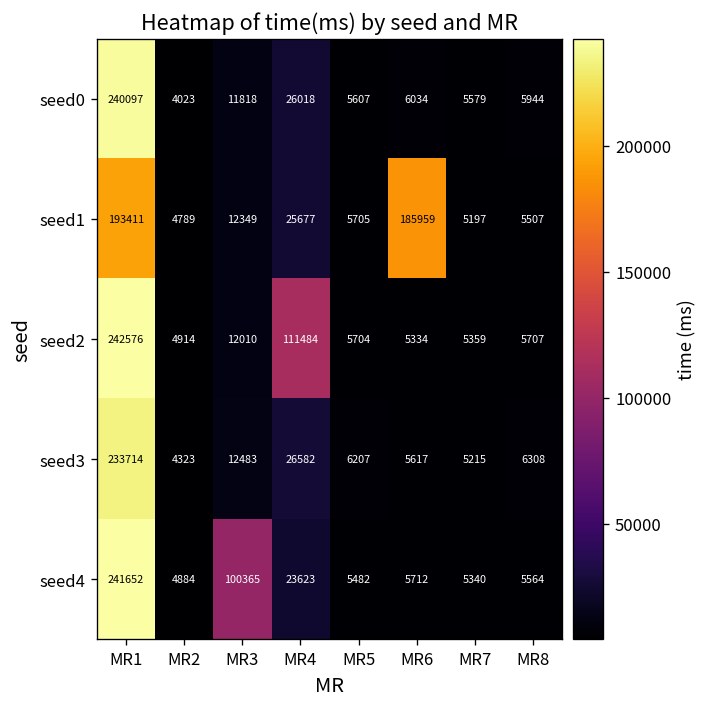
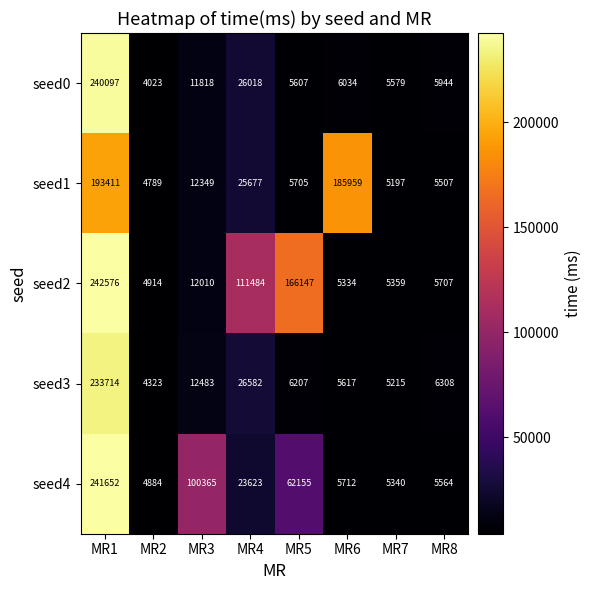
  {
    "seed0": {
      "MR1": 240097,
      "MR2": 4023,
      "MR3": 11818,
      "MR4": 26018,
      "MR5": 5607,
      "MR6": 6034,
      "MR7": 5579,
      "MR8": 5944
    },
    "seed1": {
      "MR1": 193411,
      "MR2": 4789,
      "MR3": 12349,
      "MR4": 25677,
      "MR5": 5705,
      "MR6": 185959,
      "MR7": 5197,
      "MR8": 5507
    },
    "seed2": {
      "MR1": 242576,
      "MR2": 4914,
      "MR3": 12010,
      "MR4": 111484,
-     "MR5": 5704,
+     "MR5": 166147,
      "MR6": 5334,
      "MR7": 5359,
      "MR8": 5707
    },
    "seed3": {
      "MR1": 233714,
      "MR2": 4323,
      "MR3": 12483,
      "MR4": 26582,
      "MR5": 6207,
      "MR6": 5617,
      "MR7": 5215,
      "MR8": 6308
    },
    "seed4": {
      "MR1": 241652,
      "MR2": 4884,
      "MR3": 100365,
      "MR4": 23623,
-     "MR5": 5482,
+     "MR5": 62155,
      "MR6": 5712,
      "MR7": 5340,
      "MR8": 5564
    }
  }
